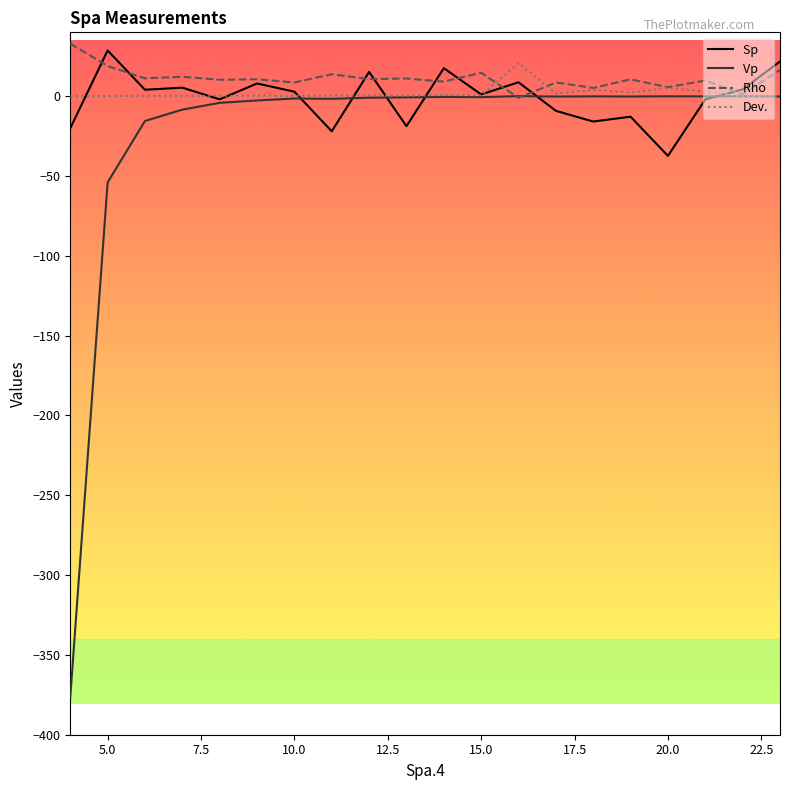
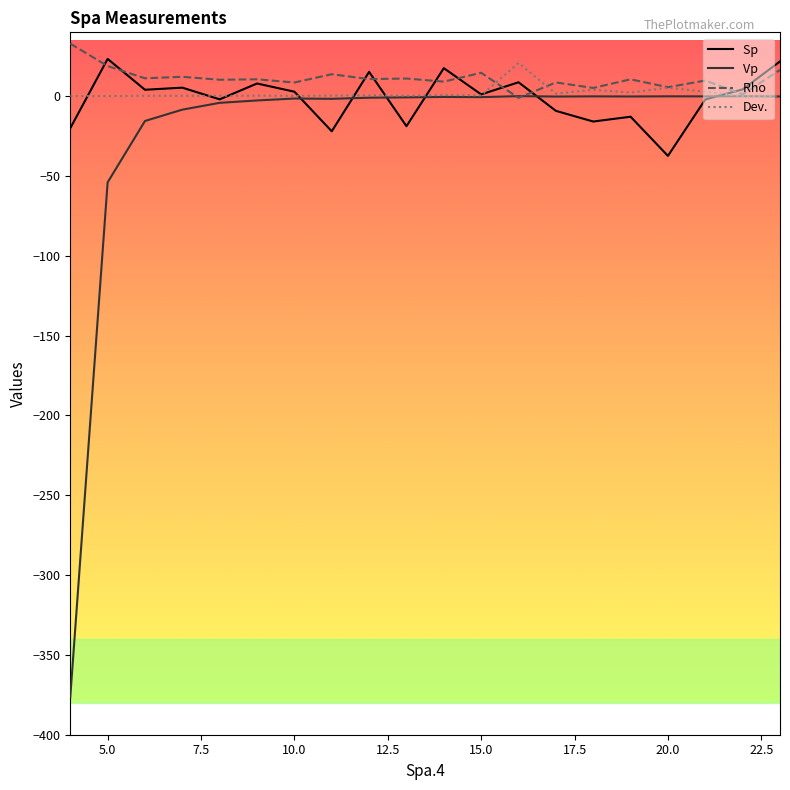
  {
    "Sp": {
-     "5.0": 29,
+     "5.0": 23,
      "10.0": 3,
      "20.0": -37
    }
  }
